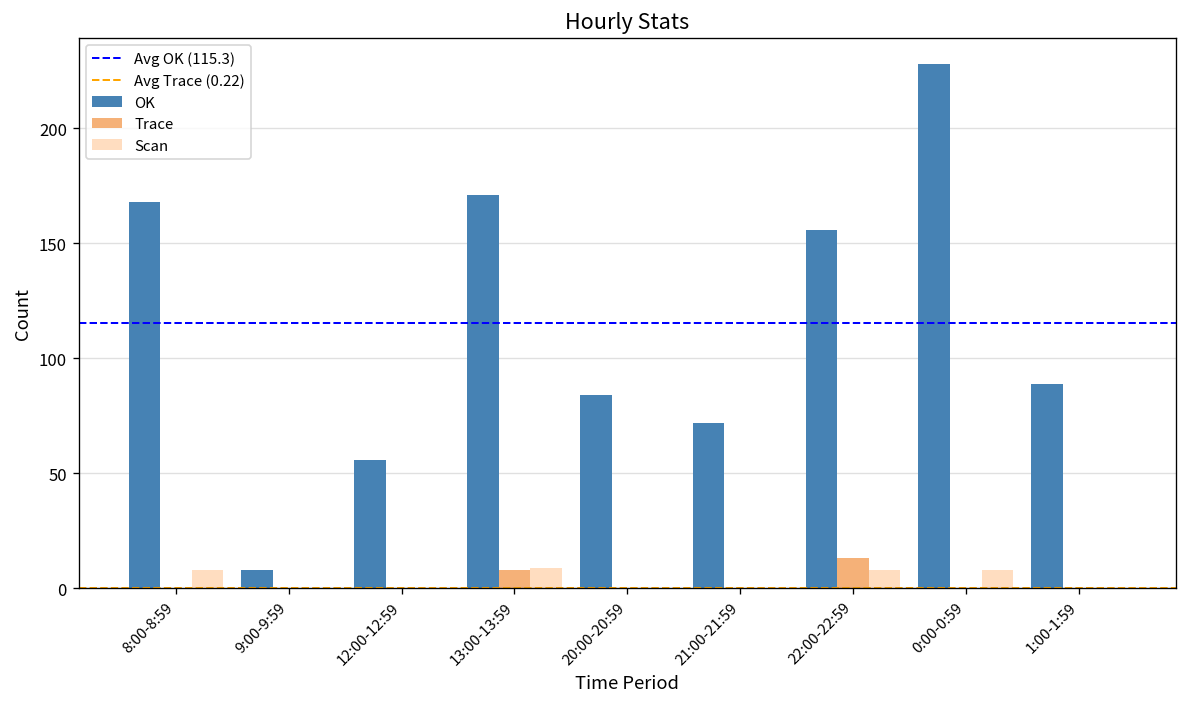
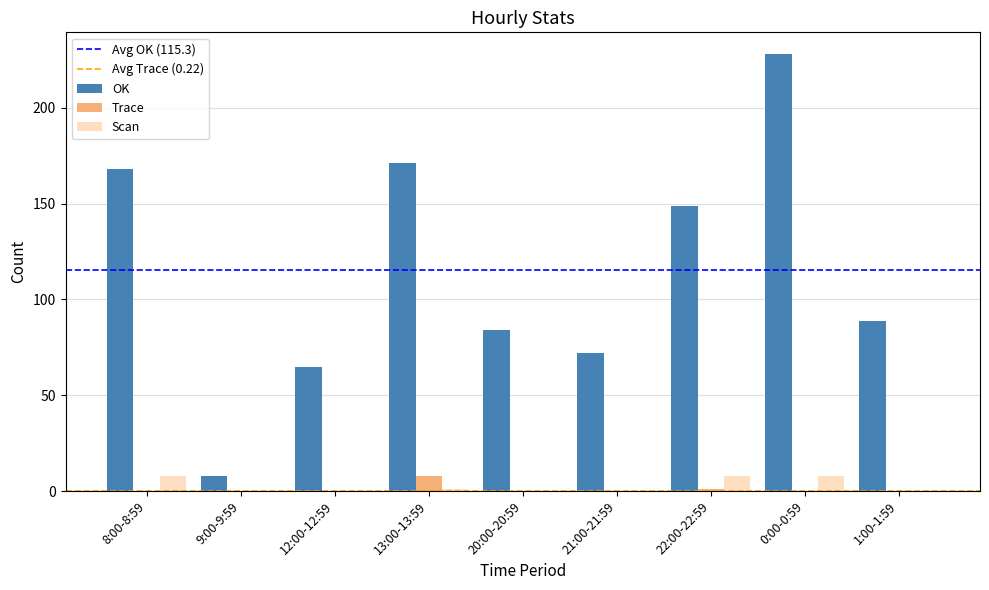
  {
    "OK": {
      "8:00-8:59": 168,
      "9:00-9:59": 8,
-     "12:00-12:59": 56,
+     "12:00-12:59": 65,
      "13:00-13:59": 171,
      "20:00-20:59": 84,
      "21:00-21:59": 72,
-     "22:00-22:59": 156,
+     "22:00-22:59": 149,
      "0:00-0:59": 228,
      "1:00-1:59": 89
    },
    "Trace": {
      "8:00-8:59": 0,
      "9:00-9:59": 0,
      "12:00-12:59": 0,
      "13:00-13:59": 8,
      "20:00-20:59": 0,
      "21:00-21:59": 0,
-     "22:00-22:59": 13,
+     "22:00-22:59": 1,
      "0:00-0:59": 0,
      "1:00-1:59": 0
    },
    "Scan": {
      "8:00-8:59": 8,
      "9:00-9:59": 0,
      "12:00-12:59": 0,
-     "13:00-13:59": 9,
+     "13:00-13:59": 1,
      "20:00-20:59": 0,
      "21:00-21:59": 0,
      "22:00-22:59": 8,
      "0:00-0:59": 8,
      "1:00-1:59": 0
    }
  }
